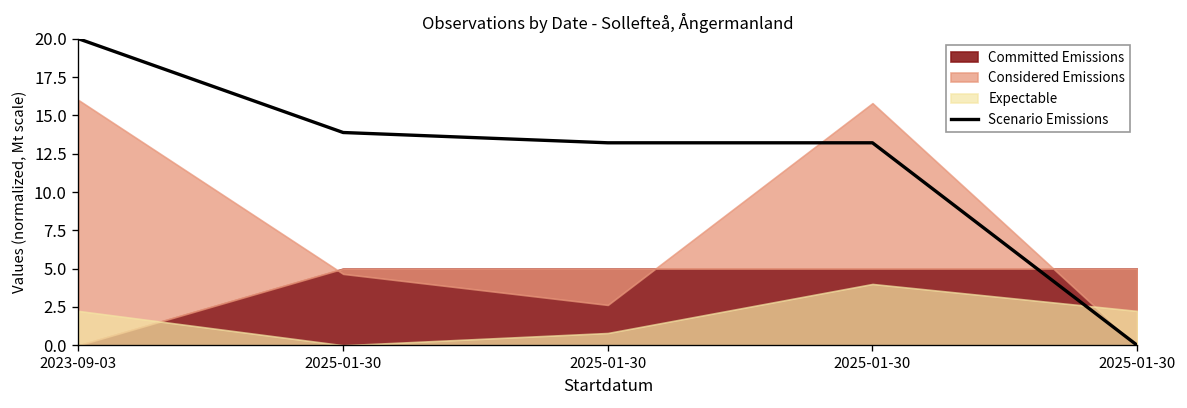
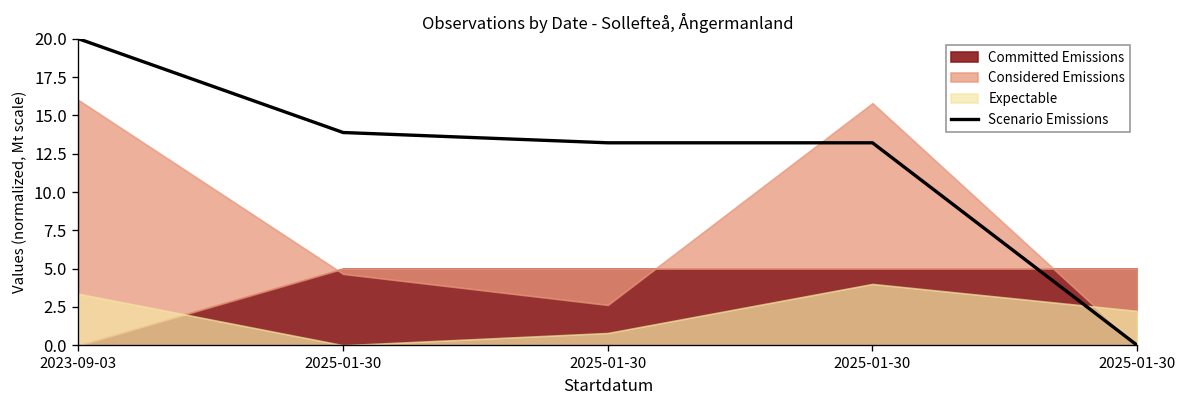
  {
    "Scenario Emissions": {
      "2023-09-03": 20.0
    },
    "Committed Emissions": {
      "2023-09-03": 0.0
    },
    "Considered Emissions": {
      "2023-09-03": 16.0
    },
    "Expectable": {
-     "2023-09-03": 2.2
+     "2023-09-03": 3.4
    }
  }
